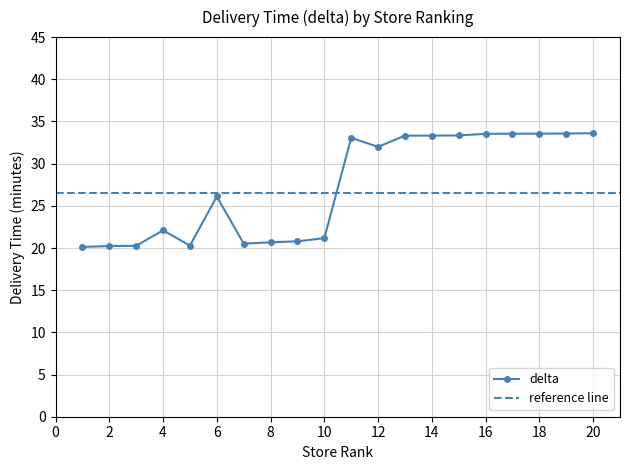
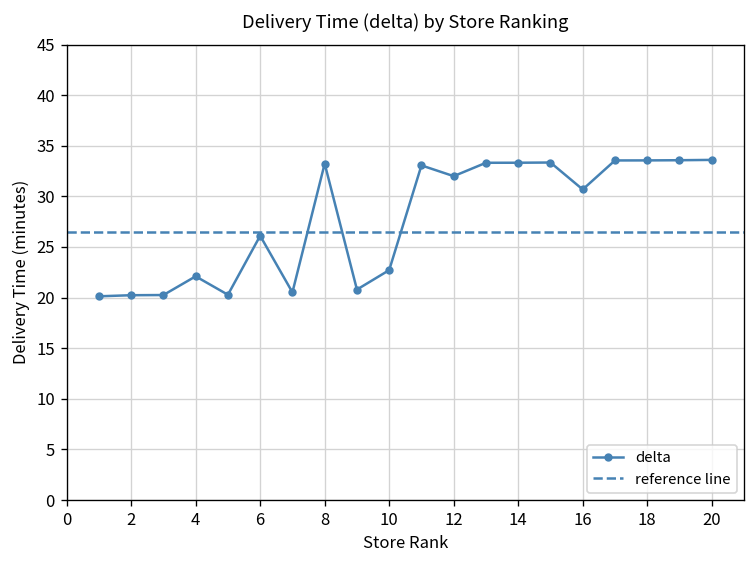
  {
    "2": 20,
    "4": 22,
    "6": 26,
-   "8": 21,
-   "10": 21,
+   "8": 33,
+   "10": 23,
    "12": 32,
    "14": 33,
-   "16": 34,
+   "16": 31,
    "18": 34,
    "20": 34
  }
